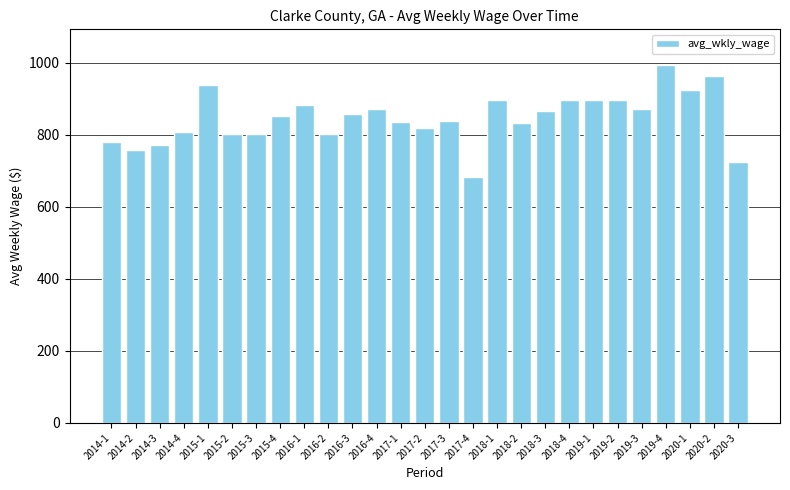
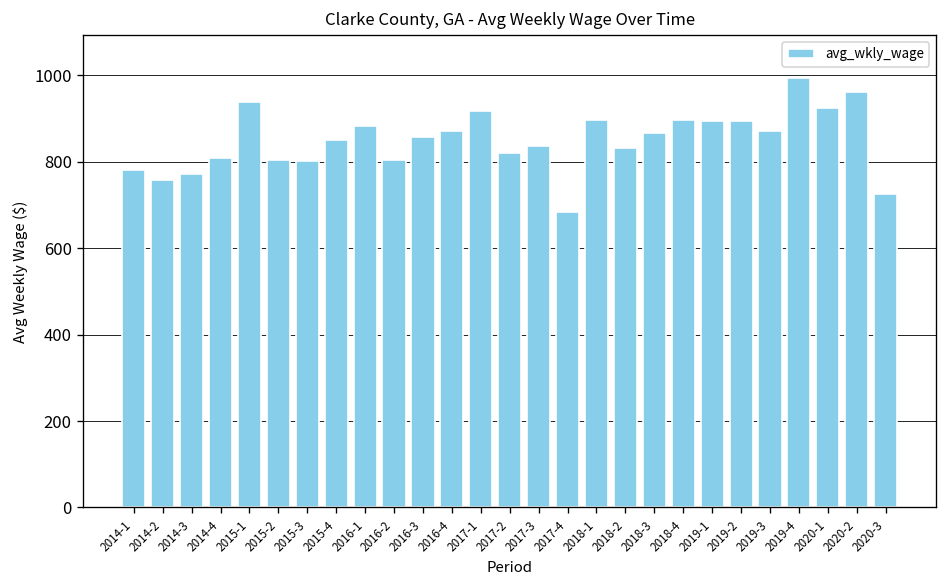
  {
    "2014-1": 780,
    "2014-2": 760,
    "2014-3": 770,
    "2014-4": 810,
    "2015-1": 940,
    "2015-2": 800,
    "2015-3": 800,
    "2015-4": 850,
    "2016-1": 880,
    "2016-2": 800,
    "2016-3": 860,
    "2016-4": 870,
-   "2017-1": 840,
+   "2017-1": 920,
    "2017-2": 820,
    "2017-3": 840,
    "2017-4": 680,
    "2018-1": 900,
    "2018-2": 830,
    "2018-3": 870,
    "2018-4": 900,
    "2019-1": 900,
    "2019-2": 900,
    "2019-3": 870,
    "2019-4": 990,
    "2020-1": 920,
    "2020-2": 960,
    "2020-3": 720
  }
